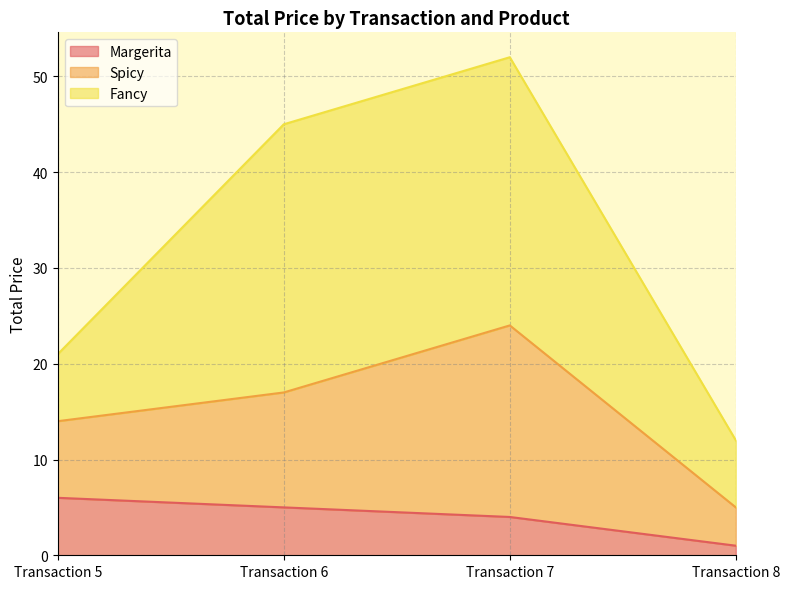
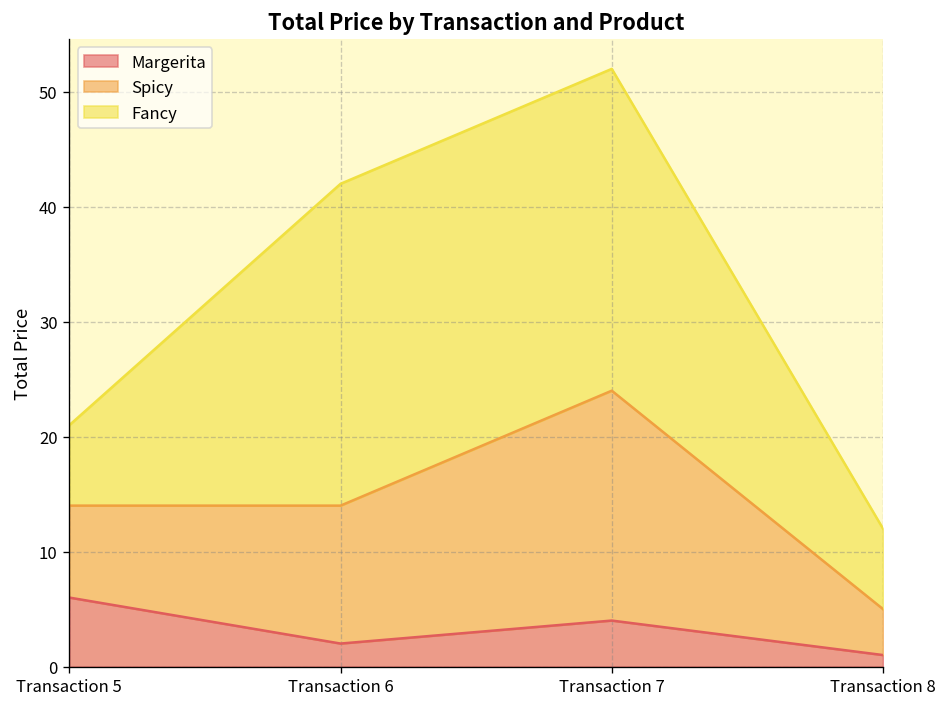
  {
    "Margerita": {
      "Transaction 5": 6,
-     "Transaction 6": 5,
+     "Transaction 6": 2,
      "Transaction 7": 4,
      "Transaction 8": 1
    }
  }
